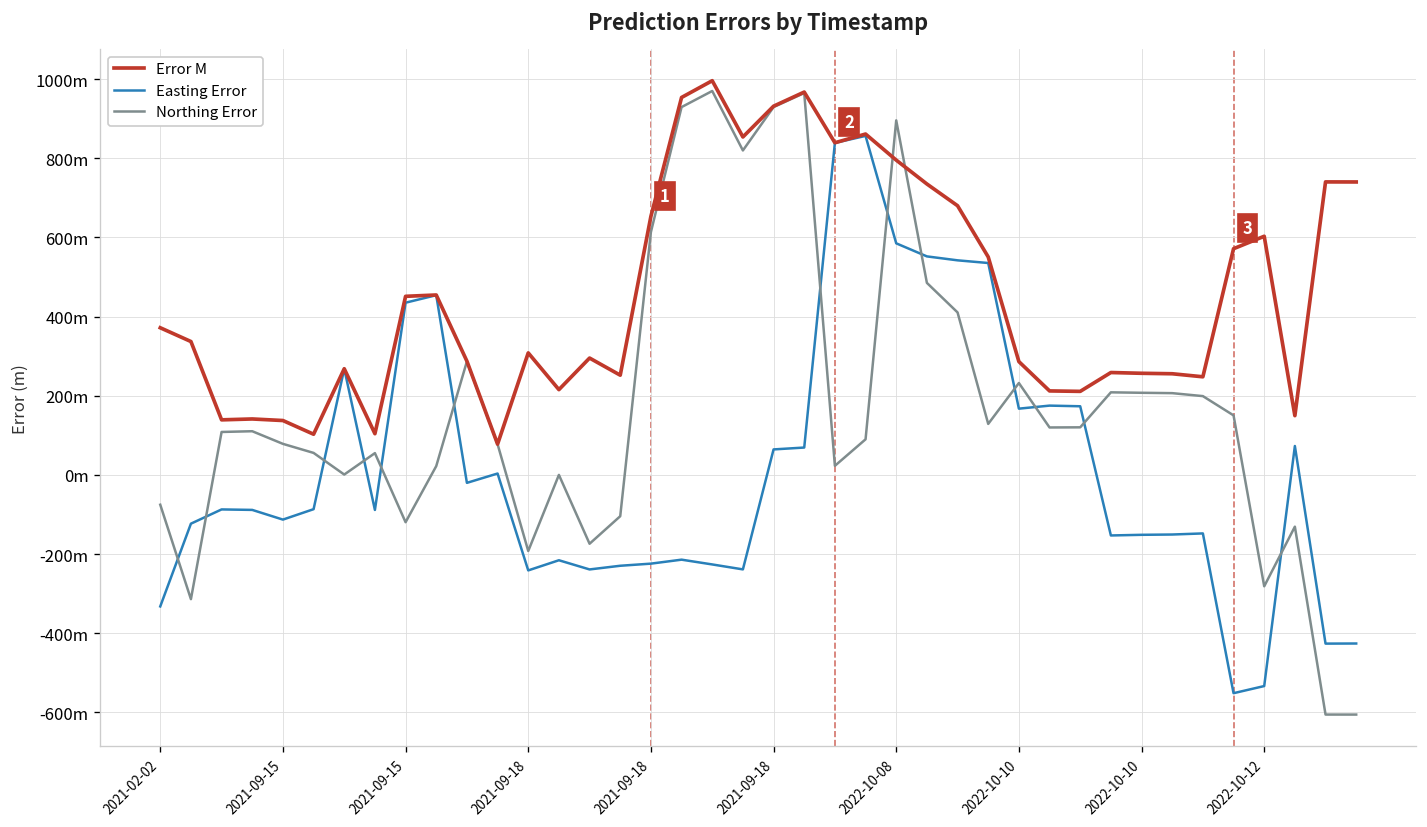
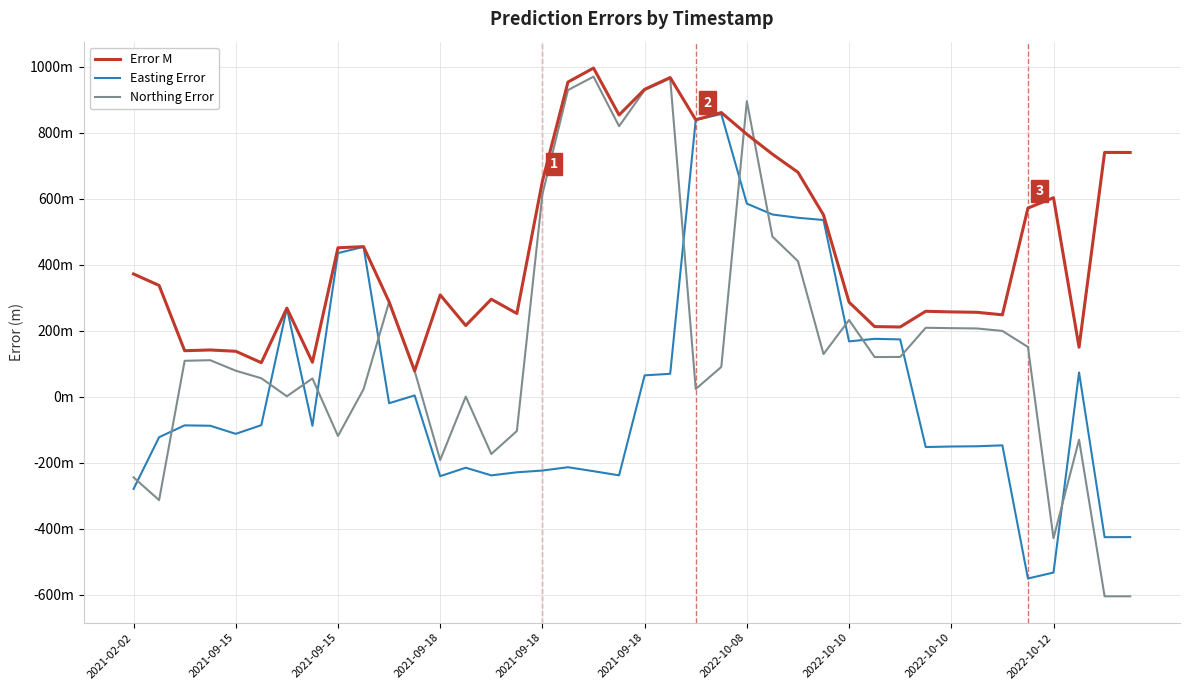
  {
    "Error M": {
      "2021-02-02": "370m",
      "2022-10-08": "800m"
    },
    "Easting Error": {
-     "2021-02-02": "-330m",
+     "2021-02-02": "-280m",
      "2022-10-08": "590m",
      "2022-10-12": "-530m"
    },
    "Northing Error": {
-     "2021-02-02": "-80m",
+     "2021-02-02": "-240m",
      "2022-10-08": "900m",
-     "2022-10-12": "-280m"
+     "2022-10-12": "-430m"
    }
  }
